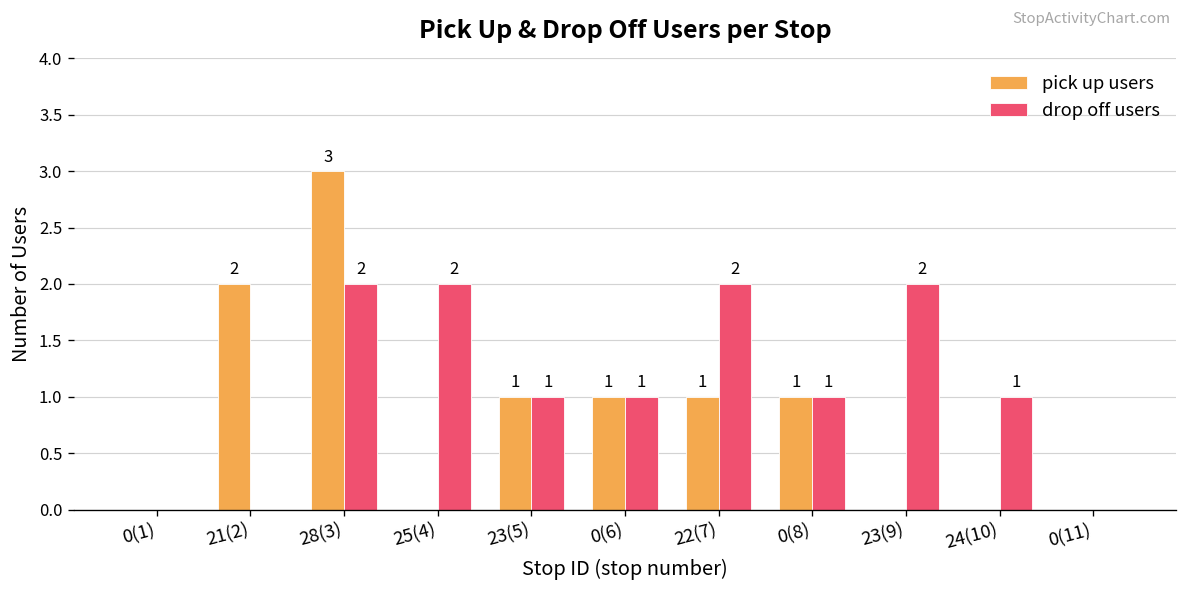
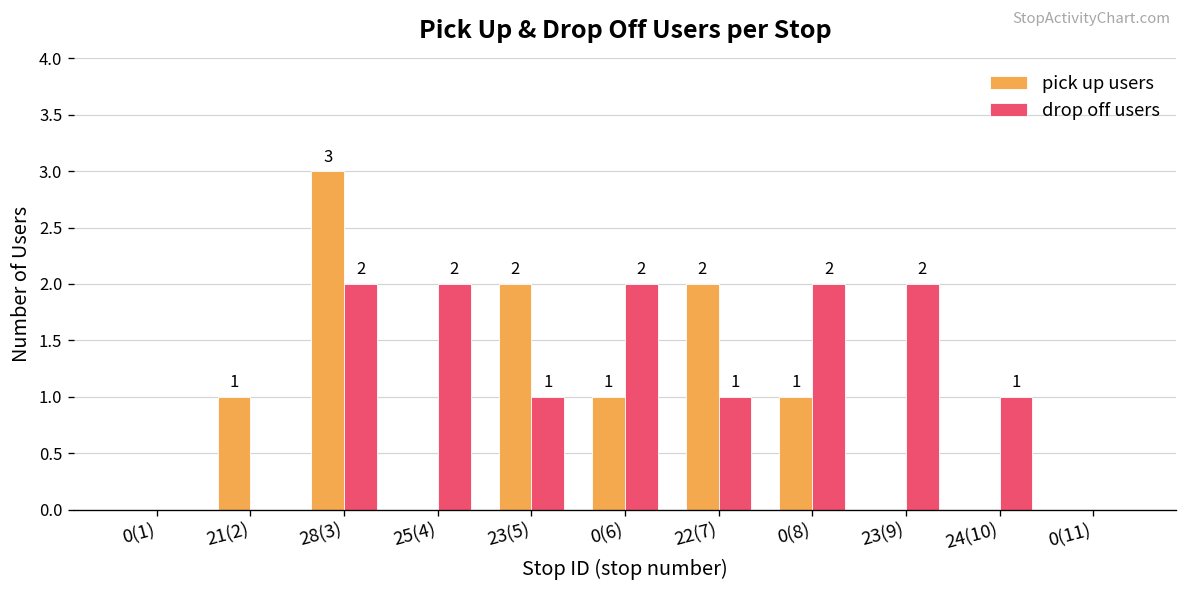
  {
    "pick up users": {
-     "21(2)": 2,
+     "21(2)": 1,
      "28(3)": 3,
-     "23(5)": 1,
+     "23(5)": 2,
      "0(6)": 1,
-     "22(7)": 1,
+     "22(7)": 2,
      "0(8)": 1
    },
    "drop off users": {
      "28(3)": 2,
      "25(4)": 2,
      "23(5)": 1,
-     "0(6)": 1,
-     "22(7)": 2,
-     "0(8)": 1,
+     "0(6)": 2,
+     "22(7)": 1,
+     "0(8)": 2,
      "23(9)": 2,
      "24(10)": 1
    }
  }
